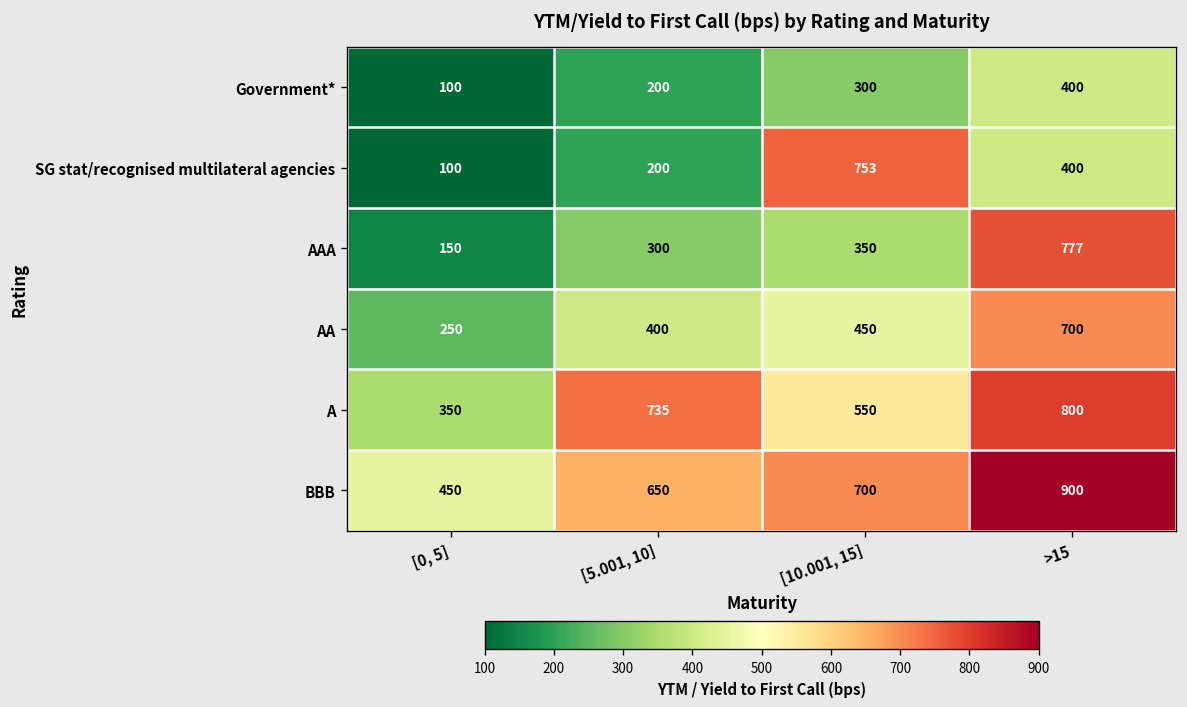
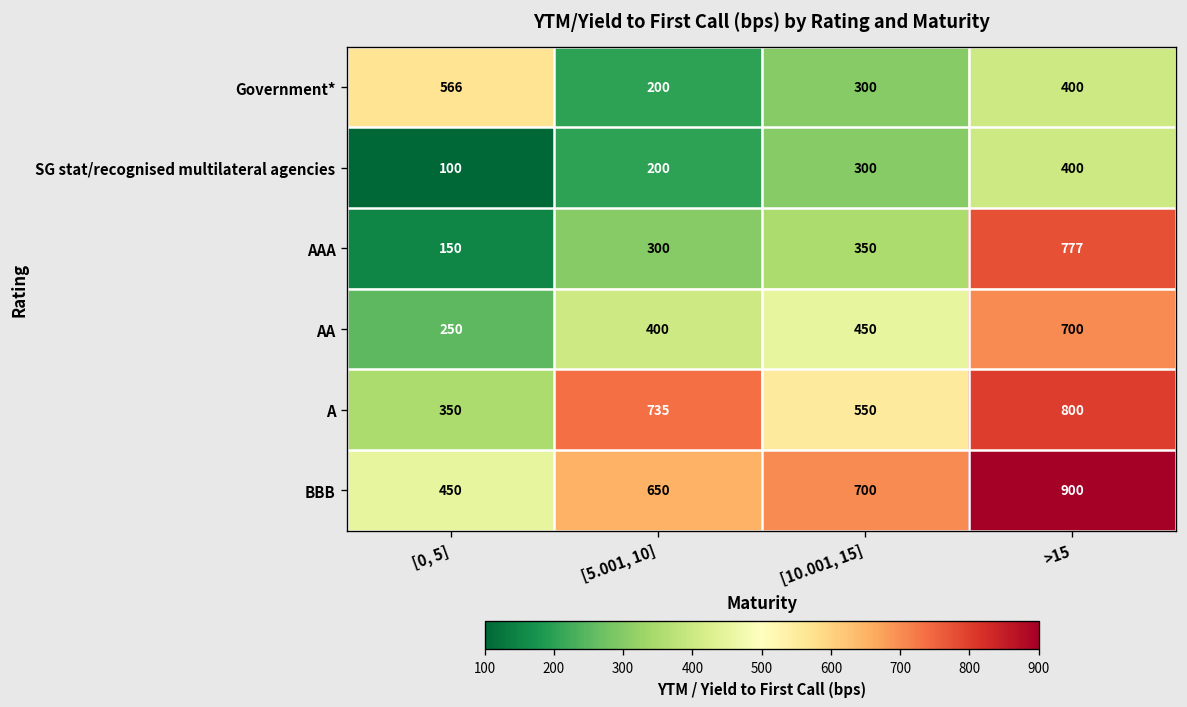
  {
    "Government*": {
-     "[0, 5]": 100,
+     "[0, 5]": 566,
      "[5.001, 10]": 200,
      "[10.001, 15]": 300,
      ">15": 400
    },
    "SG stat/recognised multilateral agencies": {
      "[0, 5]": 100,
      "[5.001, 10]": 200,
-     "[10.001, 15]": 753,
+     "[10.001, 15]": 300,
      ">15": 400
    },
    "AAA": {
      "[0, 5]": 150,
      "[5.001, 10]": 300,
      "[10.001, 15]": 350,
      ">15": 777
    },
    "AA": {
      "[0, 5]": 250,
      "[5.001, 10]": 400,
      "[10.001, 15]": 450,
      ">15": 700
    },
    "A": {
      "[0, 5]": 350,
      "[5.001, 10]": 735,
      "[10.001, 15]": 550,
      ">15": 800
    },
    "BBB": {
      "[0, 5]": 450,
      "[5.001, 10]": 650,
      "[10.001, 15]": 700,
      ">15": 900
    }
  }
